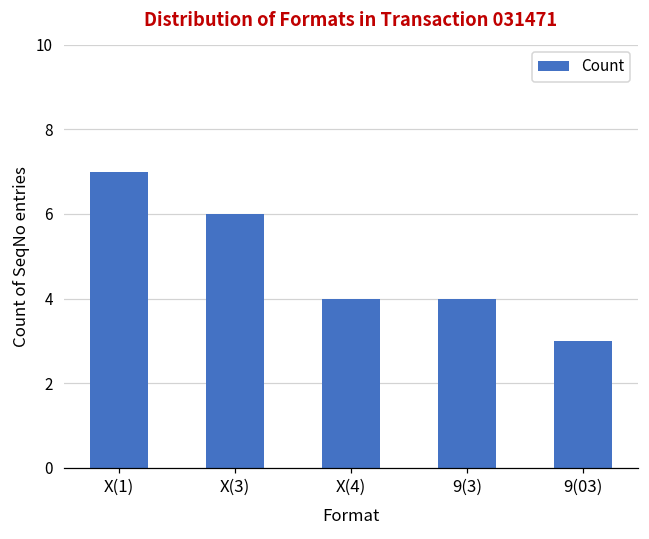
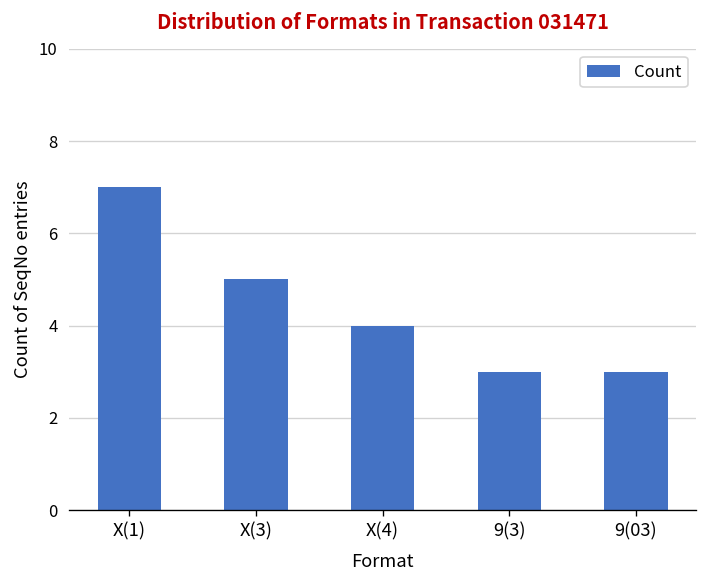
  {
    "X(1)": 7,
-   "X(3)": 6,
+   "X(3)": 5,
    "X(4)": 4,
-   "9(3)": 4,
+   "9(3)": 3,
    "9(03)": 3
  }
